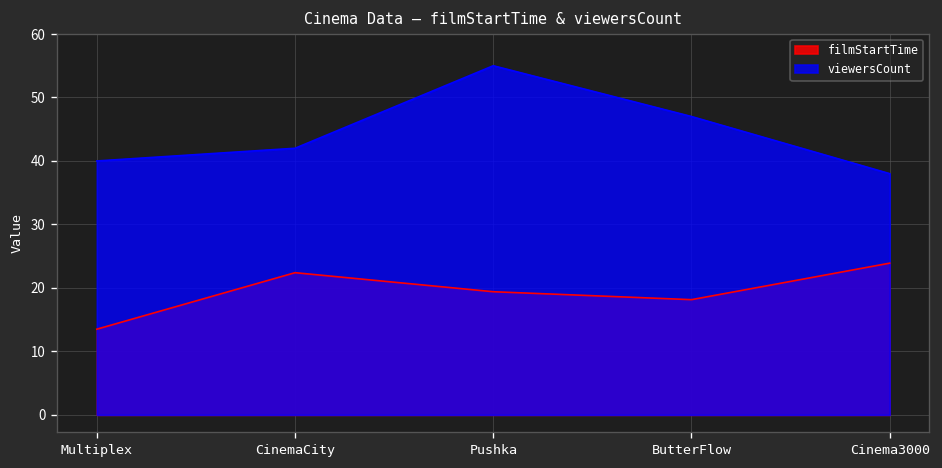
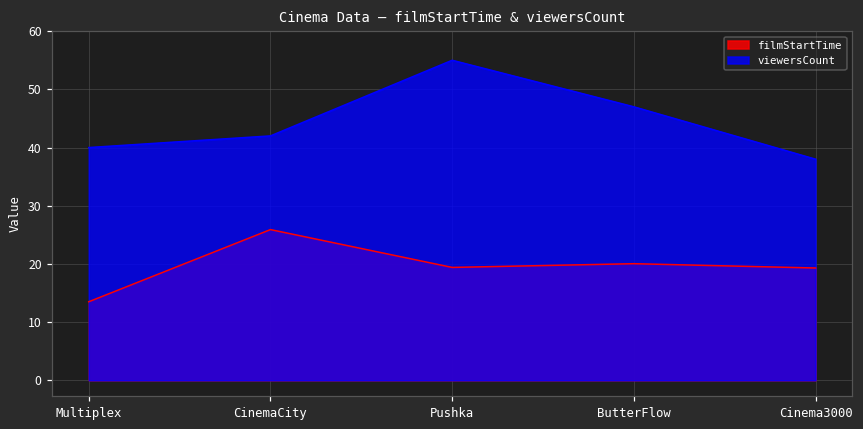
  {
    "filmStartTime": {
      "Multiplex": 14,
-     "CinemaCity": 22,
+     "CinemaCity": 26,
      "Pushka": 19,
-     "ButterFlow": 18,
-     "Cinema3000": 24
+     "ButterFlow": 20,
+     "Cinema3000": 19
    },
    "viewersCount": {
      "Multiplex": 40,
      "CinemaCity": 42,
      "Pushka": 55,
      "ButterFlow": 47,
      "Cinema3000": 38
    }
  }
